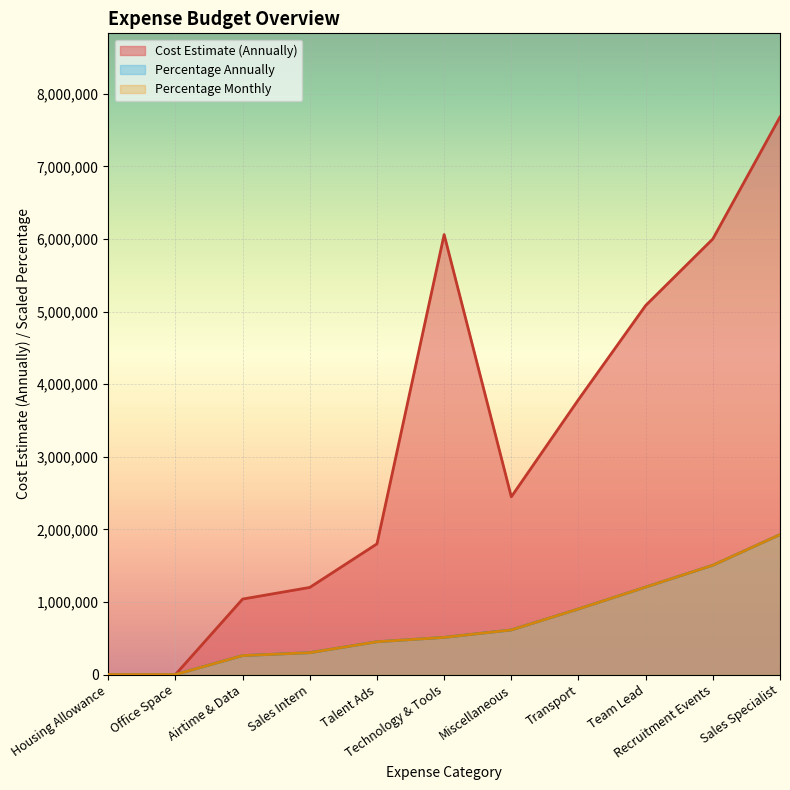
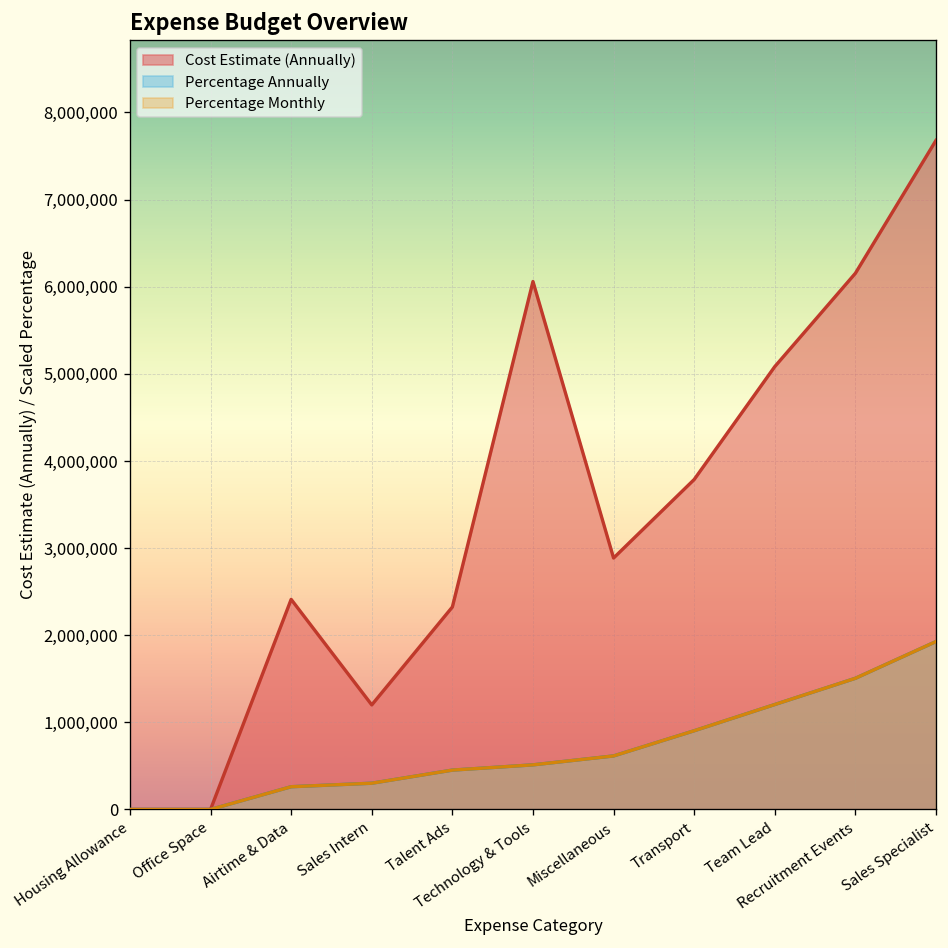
  {
    "Cost Estimate (Annually)": {
-     "Airtime & Data": "1,000,000",
+     "Airtime & Data": "2,400,000",
      "Sales Intern": "1,200,000",
-     "Talent Ads": "1,800,000",
+     "Talent Ads": "2,300,000",
      "Technology & Tools": "6,100,000",
-     "Miscellaneous": "2,400,000",
+     "Miscellaneous": "2,900,000",
      "Transport": "3,800,000",
      "Team Lead": "5,100,000",
-     "Recruitment Events": "6,000,000",
+     "Recruitment Events": "6,200,000",
      "Sales Specialist": "7,700,000"
    },
    "Percentage Monthly": {
      "Airtime & Data": "300,000",
      "Sales Intern": "300,000",
      "Talent Ads": "500,000",
      "Technology & Tools": "500,000",
      "Miscellaneous": "600,000",
      "Transport": "900,000",
      "Team Lead": "1,200,000",
      "Recruitment Events": "1,500,000",
      "Sales Specialist": "1,900,000"
    }
  }
